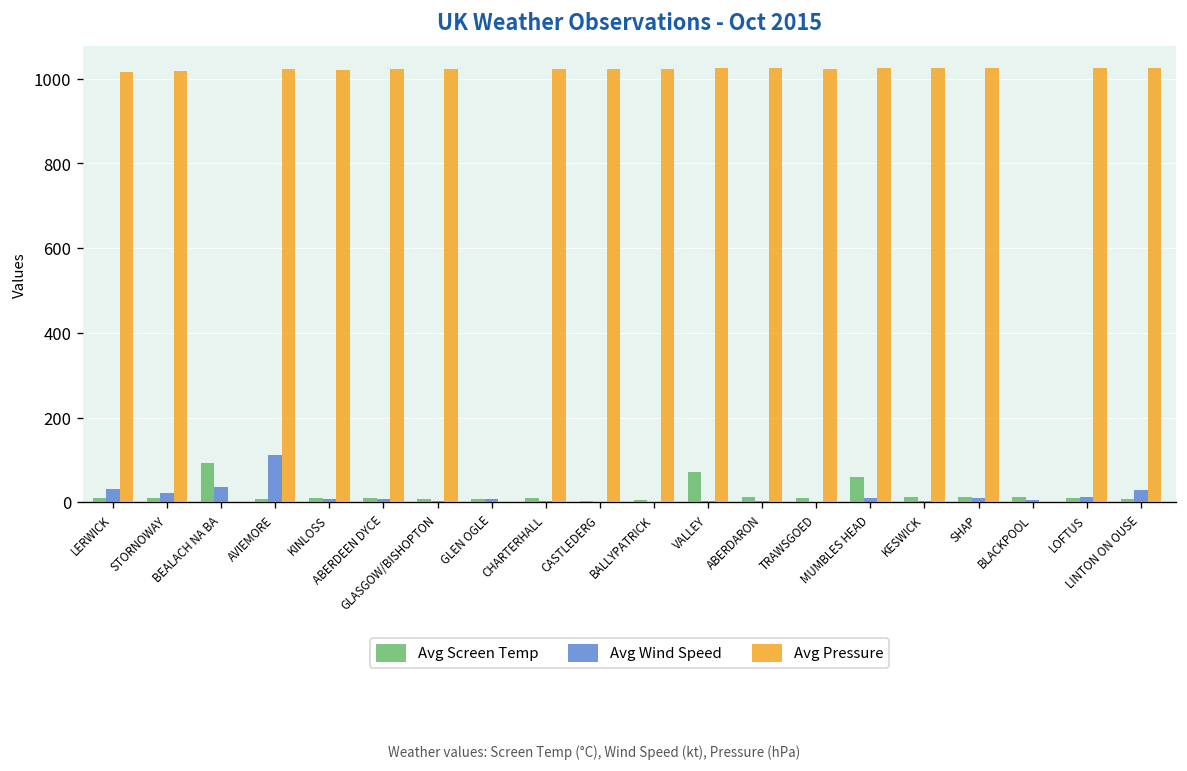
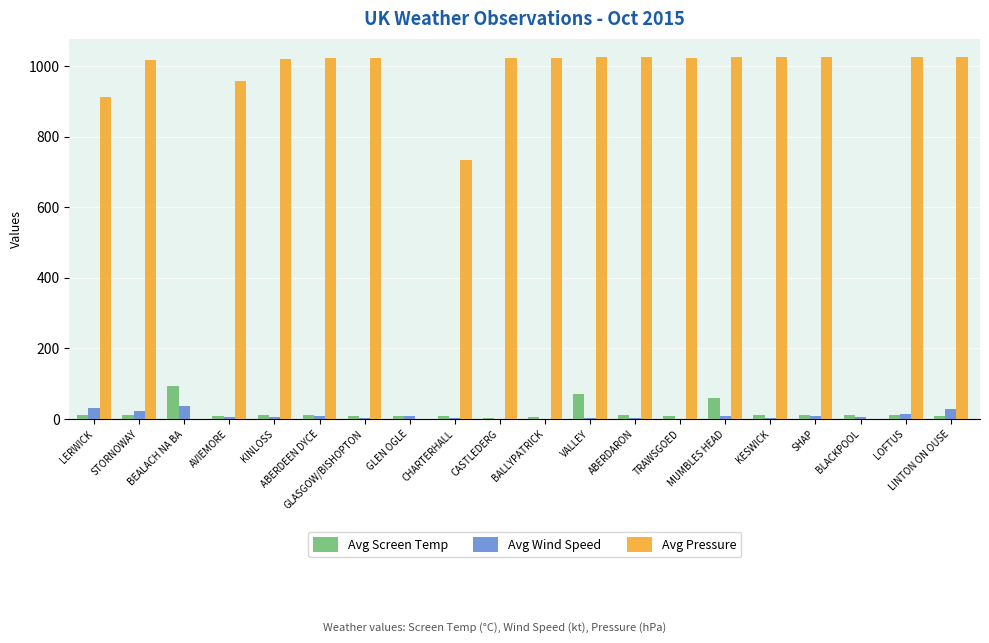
  {
    "Avg Screen Temp": {
      "LERWICK": 10,
      "STORNOWAY": 10,
      "BEALACH NA BA": 90,
      "AVIEMORE": 10,
      "KINLOSS": 10,
      "ABERDEEN DYCE": 10,
      "GLASGOW/BISHOPTON": 10,
      "GLEN OGLE": 10,
      "CHARTERHALL": 10,
      "VALLEY": 70,
      "ABERDARON": 10,
      "TRAWSGOED": 10,
      "MUMBLES HEAD": 60,
      "KESWICK": 10,
      "SHAP": 10,
      "BLACKPOOL": 10,
      "LOFTUS": 10,
      "LINTON ON OUSE": 10
    },
    "Avg Wind Speed": {
      "LERWICK": 30,
      "STORNOWAY": 20,
      "BEALACH NA BA": 40,
-     "AVIEMORE": 110,
+     "AVIEMORE": 10,
      "ABERDEEN DYCE": 10,
      "GLEN OGLE": 10,
      "MUMBLES HEAD": 10,
      "SHAP": 10,
      "LOFTUS": 10,
      "LINTON ON OUSE": 30
    },
    "Avg Pressure": {
-     "LERWICK": 1020,
+     "LERWICK": 910,
      "STORNOWAY": 1020,
      "BEALACH NA BA": 0,
-     "AVIEMORE": 1020,
+     "AVIEMORE": 960,
      "KINLOSS": 1020,
      "ABERDEEN DYCE": 1020,
      "GLASGOW/BISHOPTON": 1020,
      "GLEN OGLE": 0,
-     "CHARTERHALL": 1020,
+     "CHARTERHALL": 730,
      "CASTLEDERG": 1020,
      "BALLYPATRICK": 1020,
      "VALLEY": 1030,
      "ABERDARON": 1030,
      "TRAWSGOED": 1020,
      "MUMBLES HEAD": 1030,
      "KESWICK": 1030,
      "SHAP": 1030,
      "BLACKPOOL": 0,
      "LOFTUS": 1030,
      "LINTON ON OUSE": 1030
    }
  }
